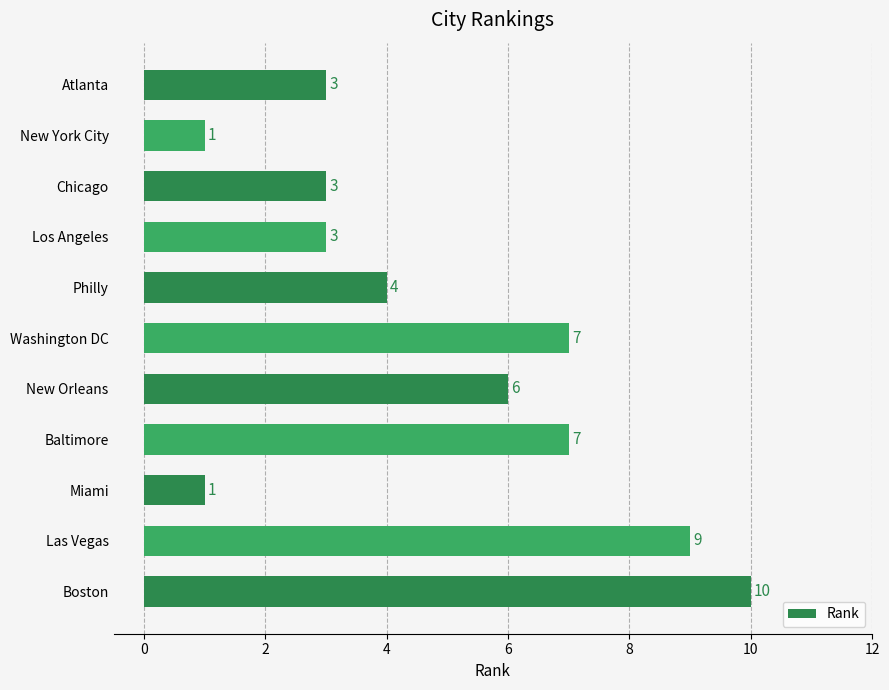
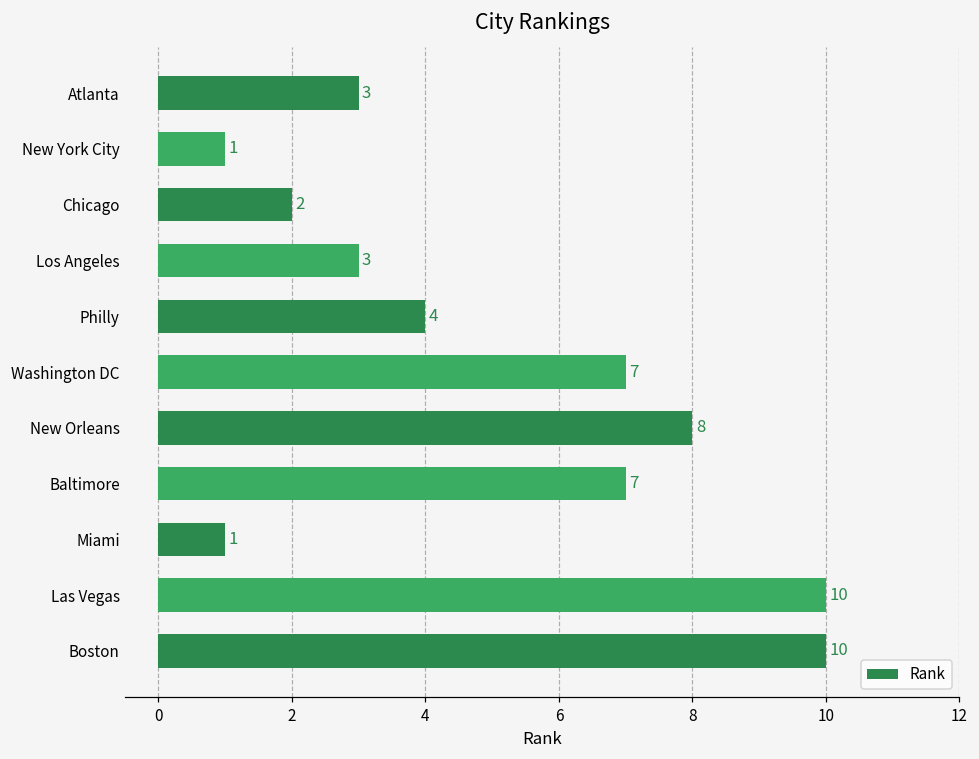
  {
    "Atlanta": 3,
    "New York City": 1,
-   "Chicago": 3,
+   "Chicago": 2,
    "Los Angeles": 3,
    "Philly": 4,
    "Washington DC": 7,
-   "New Orleans": 6,
+   "New Orleans": 8,
    "Baltimore": 7,
    "Miami": 1,
-   "Las Vegas": 9,
+   "Las Vegas": 10,
    "Boston": 10
  }
